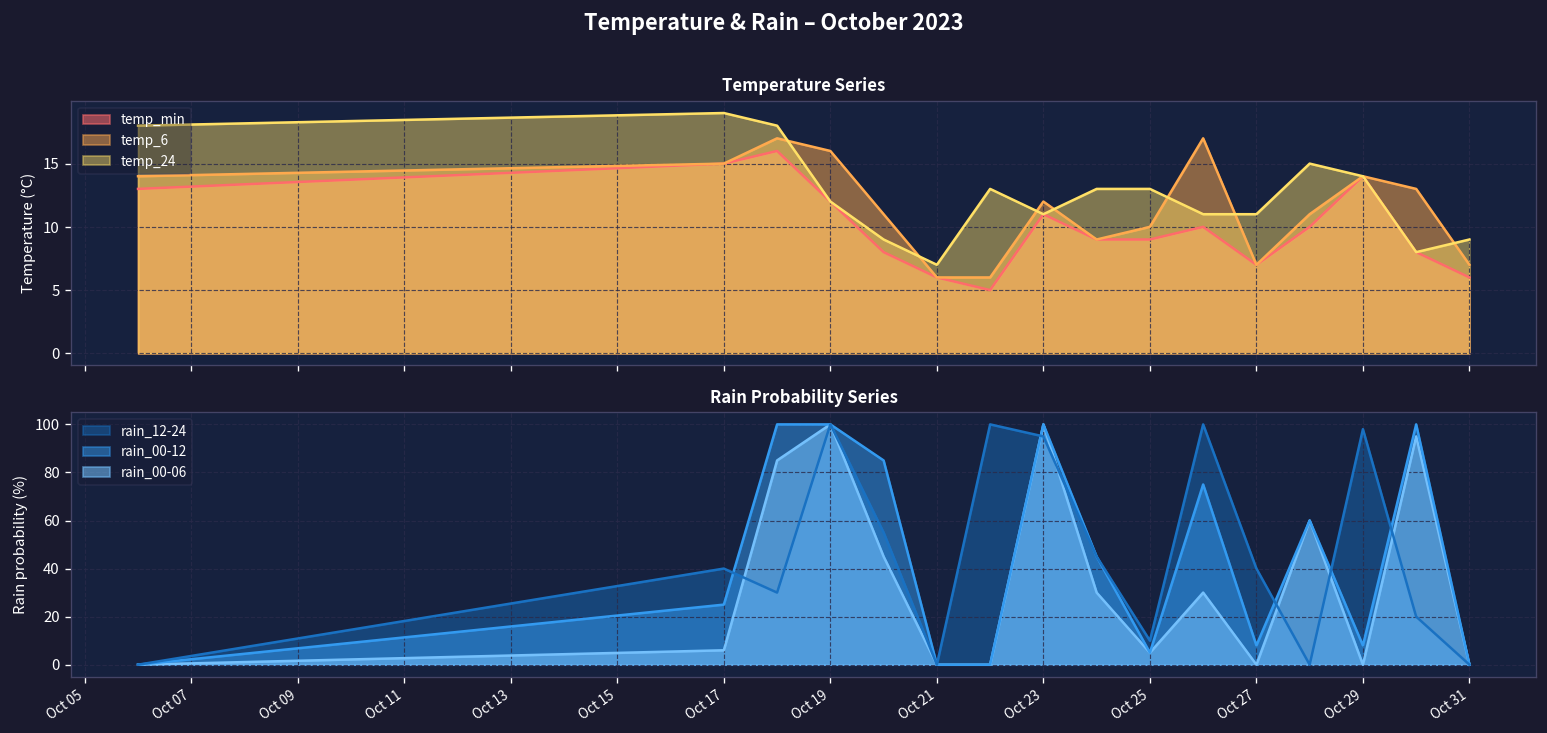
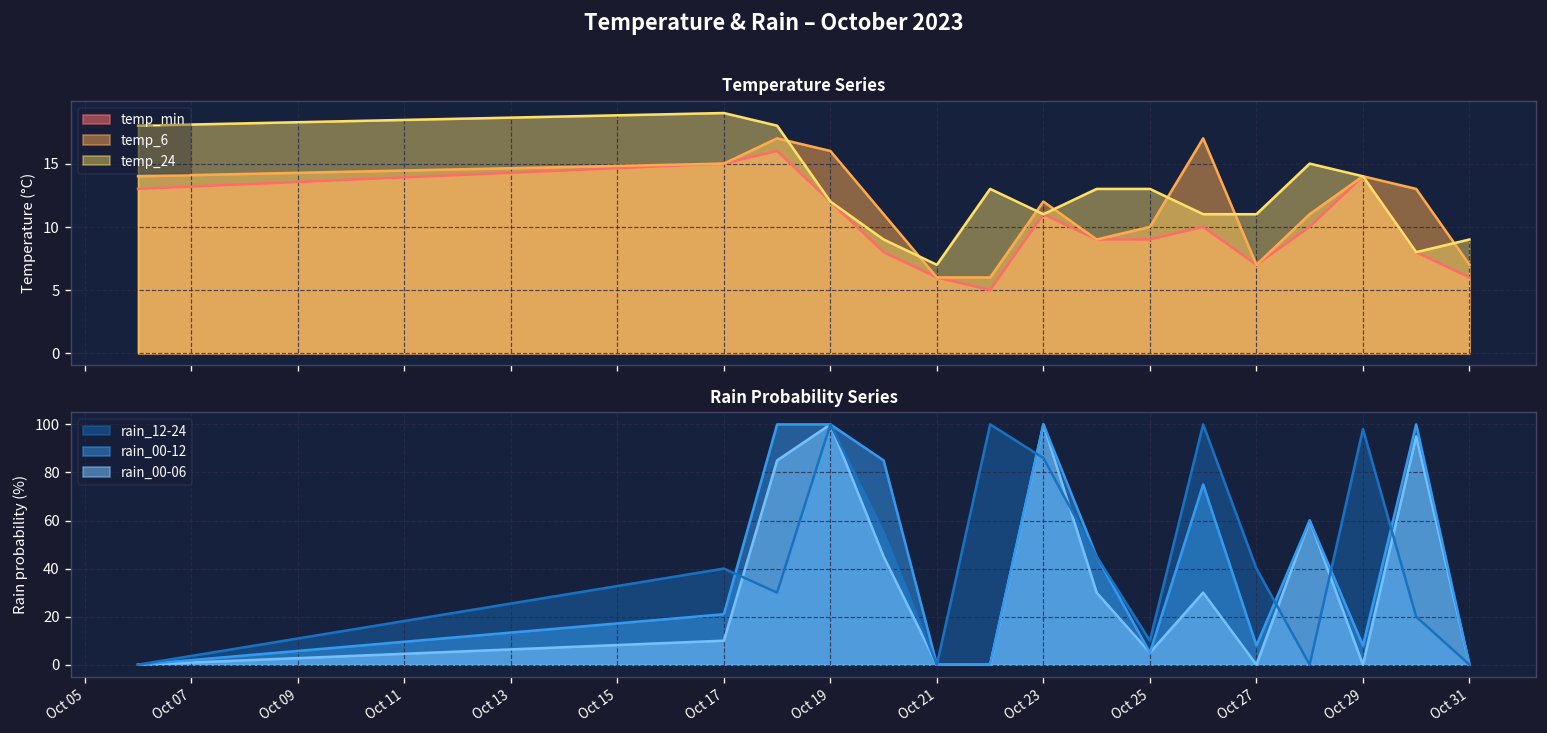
  {
    "Rain Probability Series": {
      "rain_12-24": {
        "Oct 17": 40,
-       "Oct 23": 95,
+       "Oct 23": 86,
        "Oct 25": 10,
        "Oct 27": 40,
        "Oct 29": 98
      },
      "rain_00-12": {
-       "Oct 17": 25,
+       "Oct 17": 21,
        "Oct 27": 8,
        "Oct 29": 8
      },
      "rain_00-06": {
-       "Oct 17": 6,
+       "Oct 17": 10,
        "Oct 27": 0,
        "Oct 29": 0
      }
    }
  }
